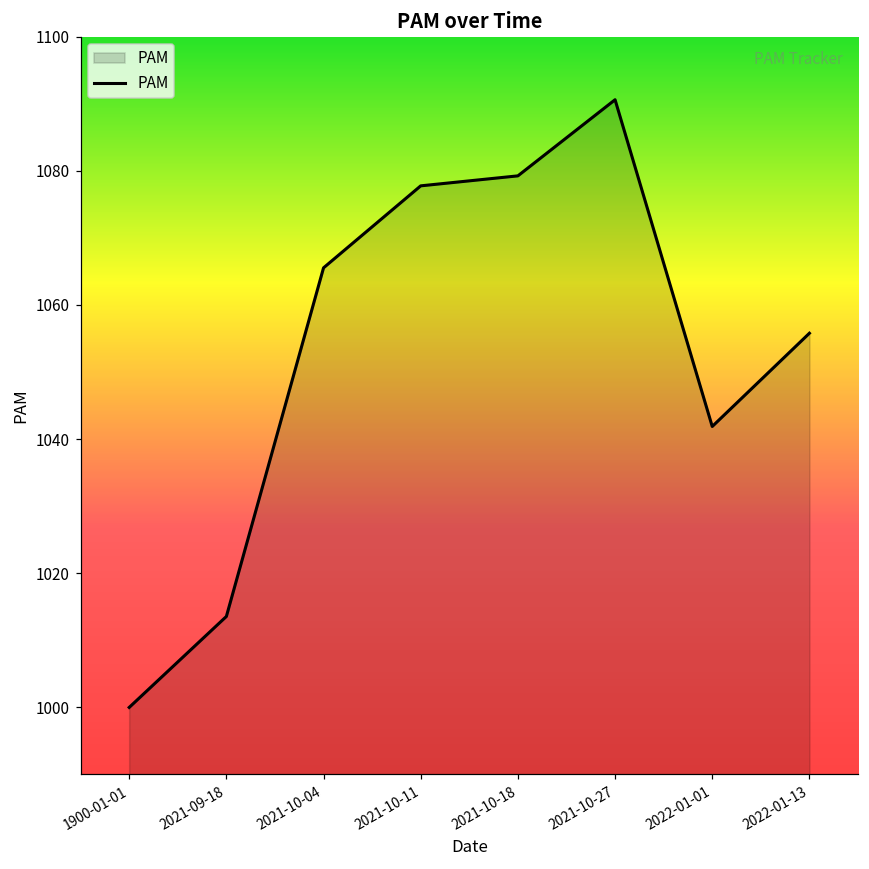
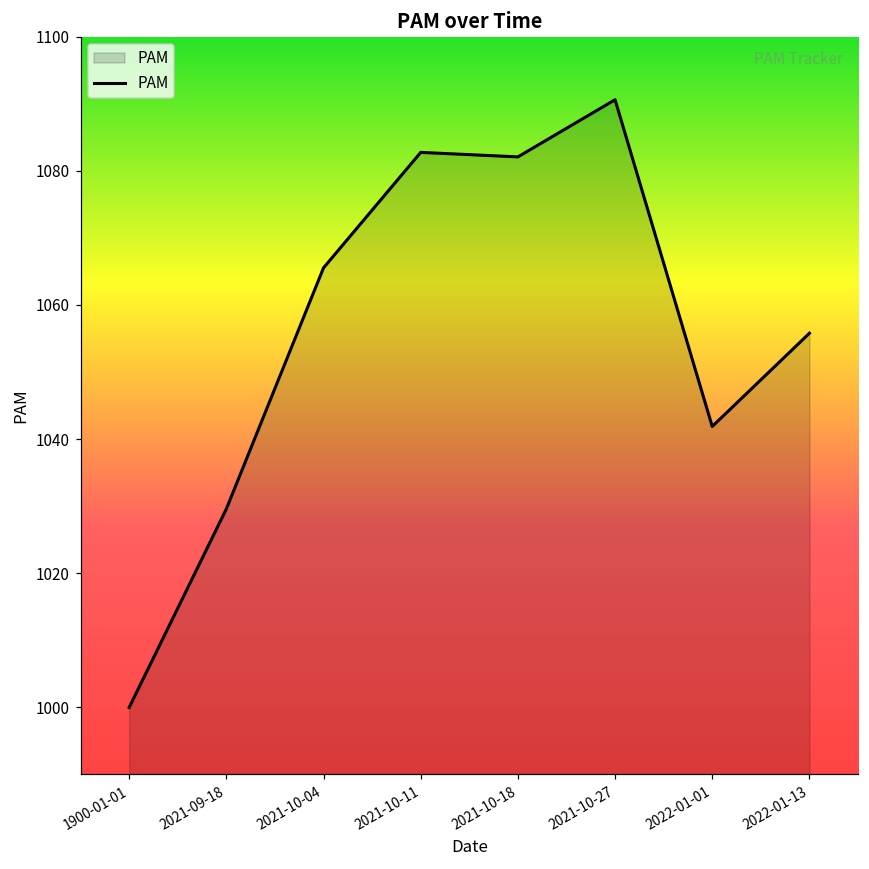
  {
    "1900-01-01": 1000,
-   "2021-09-18": 1014,
+   "2021-09-18": 1030,
    "2021-10-04": 1066,
-   "2021-10-11": 1078,
-   "2021-10-18": 1079,
+   "2021-10-11": 1083,
+   "2021-10-18": 1082,
    "2021-10-27": 1091,
    "2022-01-01": 1042,
    "2022-01-13": 1056
  }
